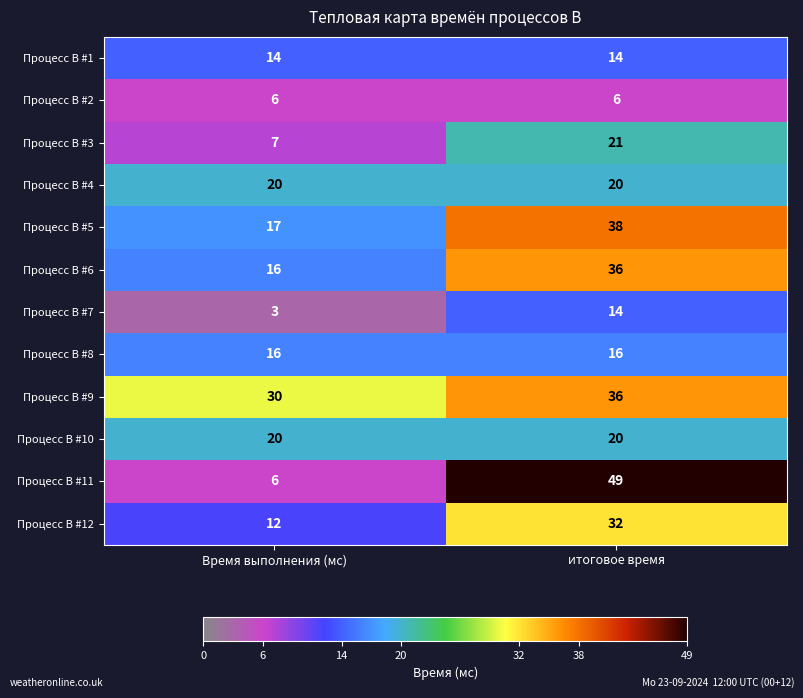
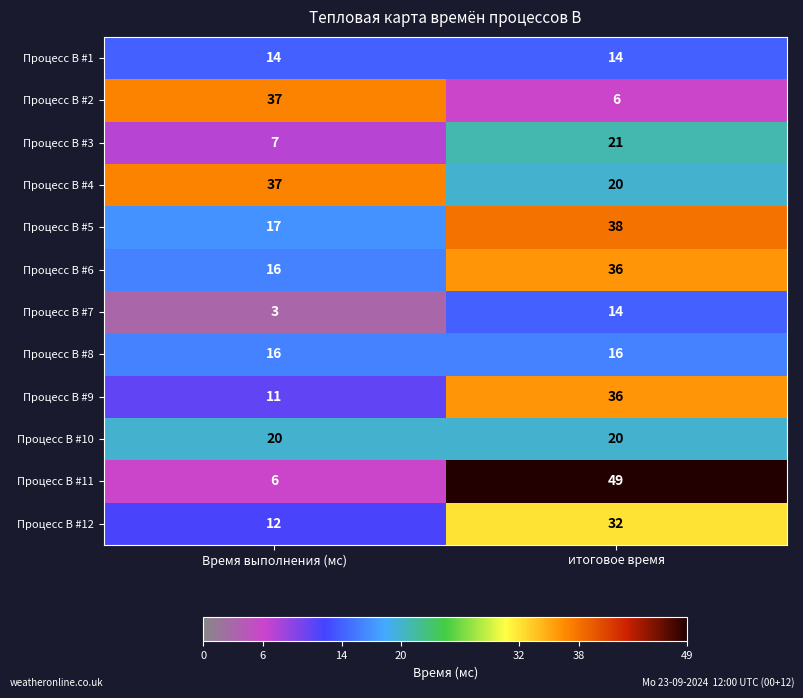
  {
    "Процесс B #1": {
      "Время выполнения (мс)": 14,
      "итоговое время": 14
    },
    "Процесс B #2": {
-     "Время выполнения (мс)": 6,
+     "Время выполнения (мс)": 37,
      "итоговое время": 6
    },
    "Процесс B #3": {
      "Время выполнения (мс)": 7,
      "итоговое время": 21
    },
    "Процесс B #4": {
-     "Время выполнения (мс)": 20,
+     "Время выполнения (мс)": 37,
      "итоговое время": 20
    },
    "Процесс B #5": {
      "Время выполнения (мс)": 17,
      "итоговое время": 38
    },
    "Процесс B #6": {
      "Время выполнения (мс)": 16,
      "итоговое время": 36
    },
    "Процесс B #7": {
      "Время выполнения (мс)": 3,
      "итоговое время": 14
    },
    "Процесс B #8": {
      "Время выполнения (мс)": 16,
      "итоговое время": 16
    },
    "Процесс B #9": {
-     "Время выполнения (мс)": 30,
+     "Время выполнения (мс)": 11,
      "итоговое время": 36
    },
    "Процесс B #10": {
      "Время выполнения (мс)": 20,
      "итоговое время": 20
    },
    "Процесс B #11": {
      "Время выполнения (мс)": 6,
      "итоговое время": 49
    },
    "Процесс B #12": {
      "Время выполнения (мс)": 12,
      "итоговое время": 32
    }
  }
